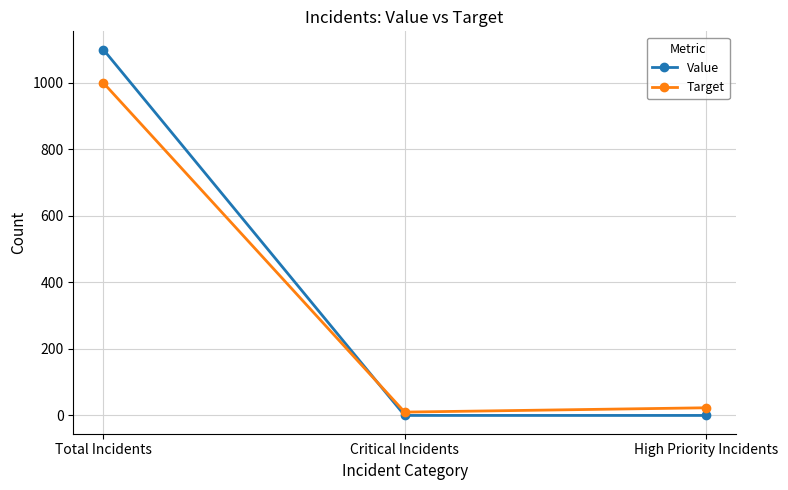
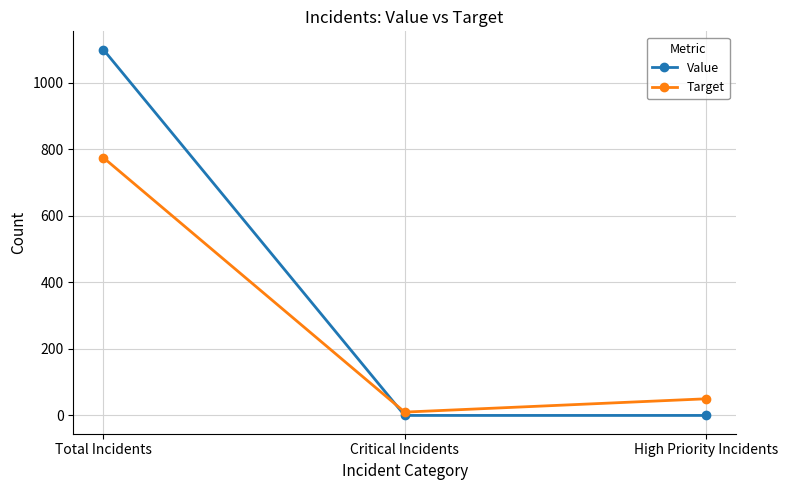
  {
    "Value": {
      "Total Incidents": 1100,
      "Critical Incidents": 0,
      "High Priority Incidents": 0
    },
    "Target": {
-     "Total Incidents": 1000,
+     "Total Incidents": 780,
      "Critical Incidents": 10,
-     "High Priority Incidents": 20
+     "High Priority Incidents": 50
    }
  }
